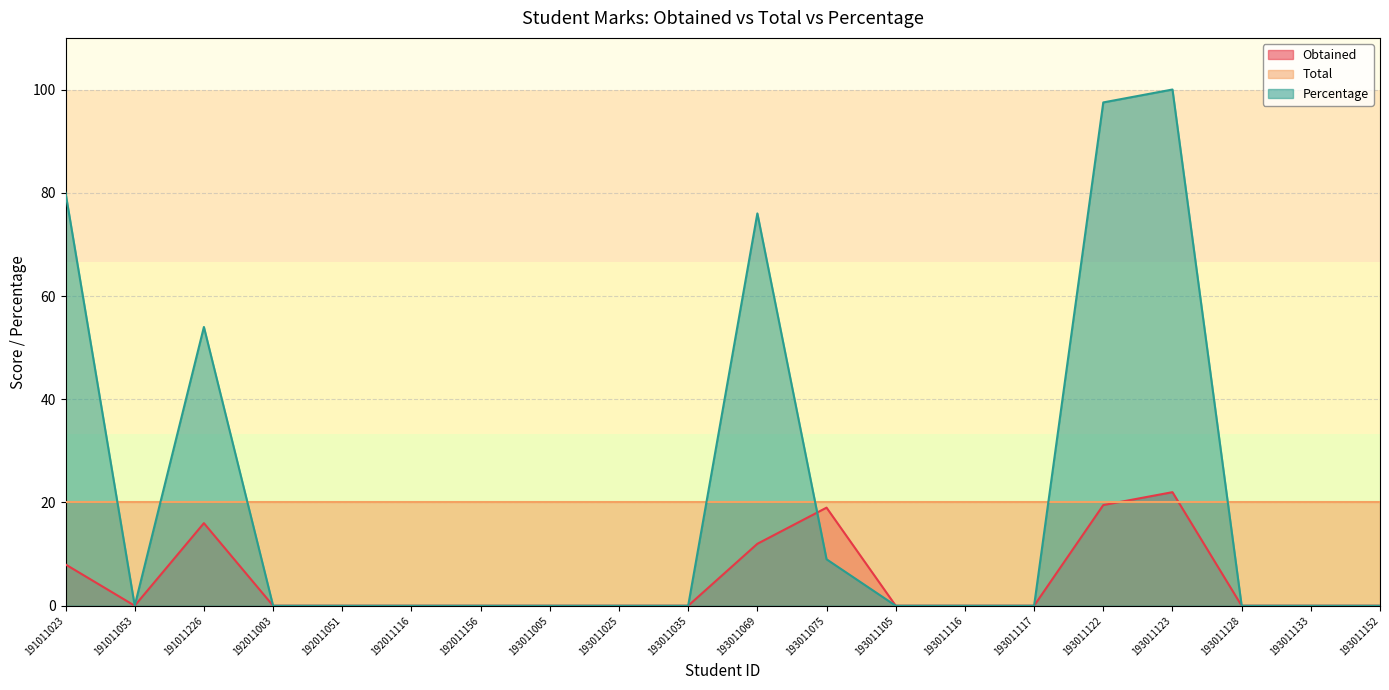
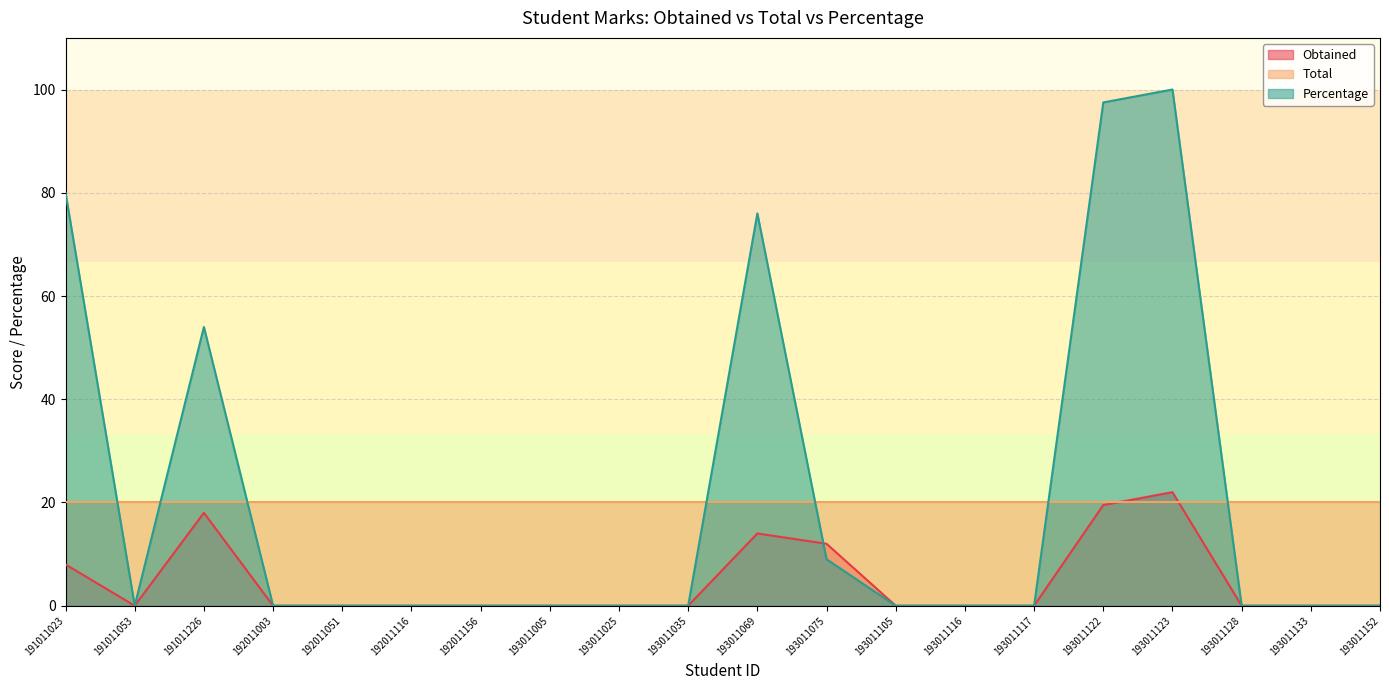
  {
    "Obtained": {
      "191011023": 8,
-     "191011226": 16,
-     "193011069": 12,
-     "193011075": 19,
+     "191011226": 18,
+     "193011069": 14,
+     "193011075": 12,
      "193011122": 20,
      "193011123": 22
    },
    "Total": {
      "191011023": 20,
      "191011053": 20,
      "191011226": 20,
      "192011003": 20,
      "192011051": 20,
      "192011116": 20,
      "192011156": 20,
      "193011005": 20,
      "193011025": 20,
      "193011035": 20,
      "193011069": 20,
      "193011075": 20,
      "193011105": 20,
      "193011116": 20,
      "193011117": 20,
      "193011122": 20,
      "193011123": 20,
      "193011128": 20,
      "193011133": 20,
      "193011152": 20
    },
    "Percentage": {
      "191011023": 80,
      "191011226": 54,
      "193011069": 76,
      "193011075": 9,
      "193011122": 98,
      "193011123": 100
    }
  }
